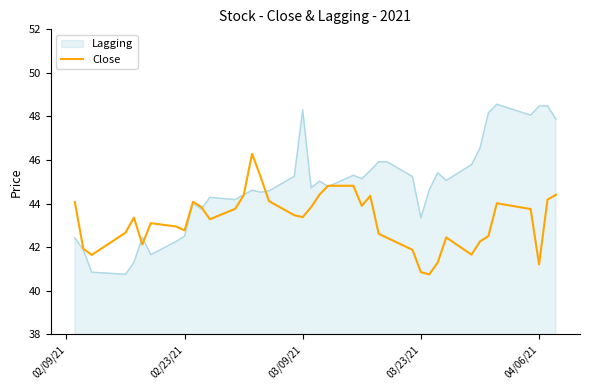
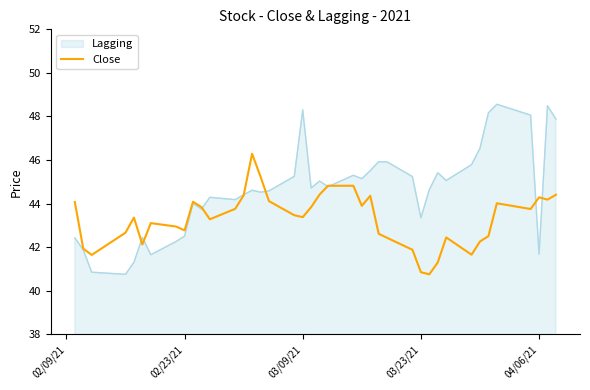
  {
    "Lagging": {
      "02/23/21": 42.5,
      "03/09/21": 48.3,
      "03/23/21": 43.3,
-     "04/06/21": 48.5
+     "04/06/21": 41.7
    },
    "Close": {
      "02/23/21": 42.8,
      "03/09/21": 43.4,
      "03/23/21": 40.9,
-     "04/06/21": 41.2
+     "04/06/21": 44.3
    }
  }
